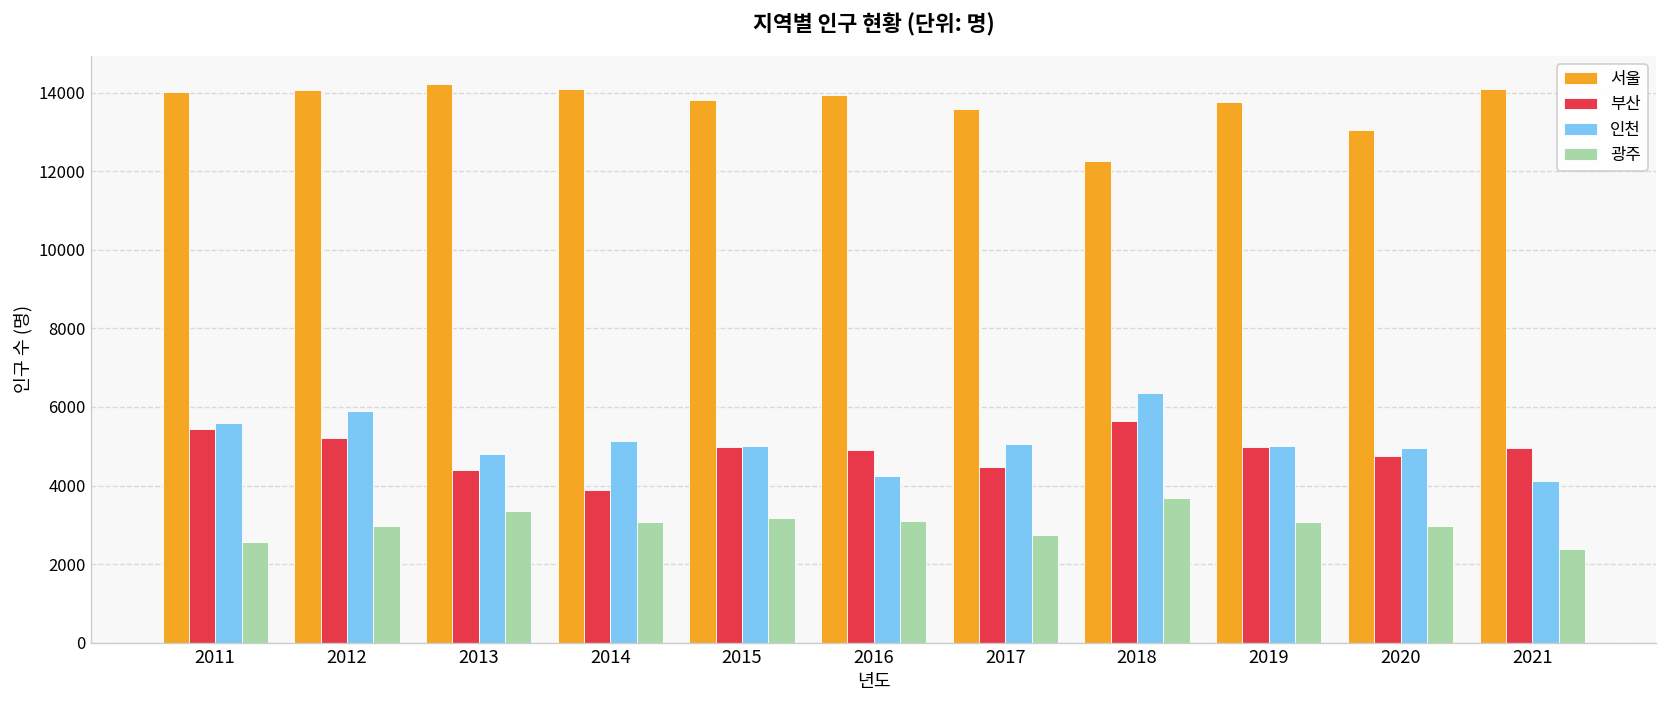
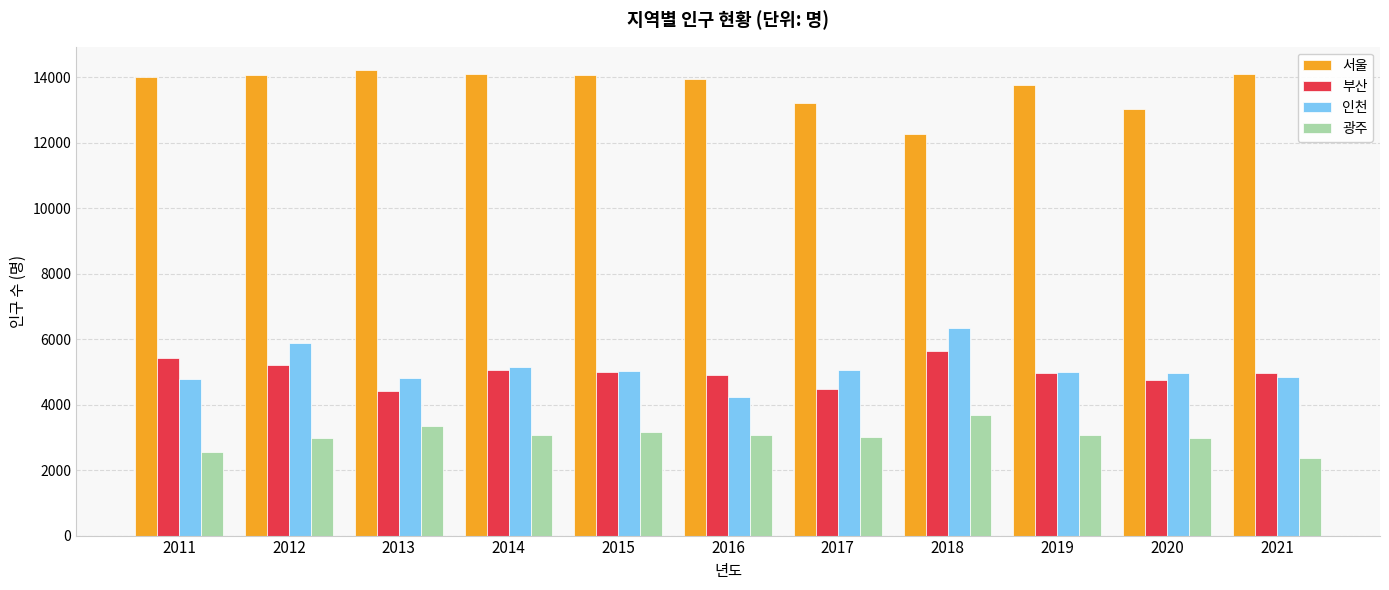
  {
    "서울": {
      "2011": 14000,
      "2012": 14100,
      "2013": 14200,
      "2014": 14100,
-     "2015": 13800,
+     "2015": 14100,
      "2016": 14000,
-     "2017": 13600,
+     "2017": 13200,
      "2018": 12300,
      "2019": 13800,
      "2020": 13000,
      "2021": 14100
    },
    "부산": {
      "2011": 5400,
      "2012": 5200,
      "2013": 4400,
-     "2014": 3900,
+     "2014": 5100,
      "2015": 5000,
      "2016": 4900,
      "2017": 4500,
      "2018": 5700,
      "2019": 5000,
      "2020": 4800,
      "2021": 5000
    },
    "인천": {
-     "2011": 5600,
+     "2011": 4800,
      "2012": 5900,
      "2013": 4800,
      "2014": 5100,
      "2015": 5000,
      "2016": 4200,
      "2017": 5100,
      "2018": 6400,
      "2019": 5000,
      "2020": 5000,
-     "2021": 4100
+     "2021": 4900
    },
    "광주": {
      "2011": 2600,
      "2012": 3000,
      "2013": 3400,
      "2014": 3100,
      "2015": 3200,
      "2016": 3100,
-     "2017": 2700,
+     "2017": 3000,
      "2018": 3700,
      "2019": 3100,
      "2020": 3000,
      "2021": 2400
    }
  }
